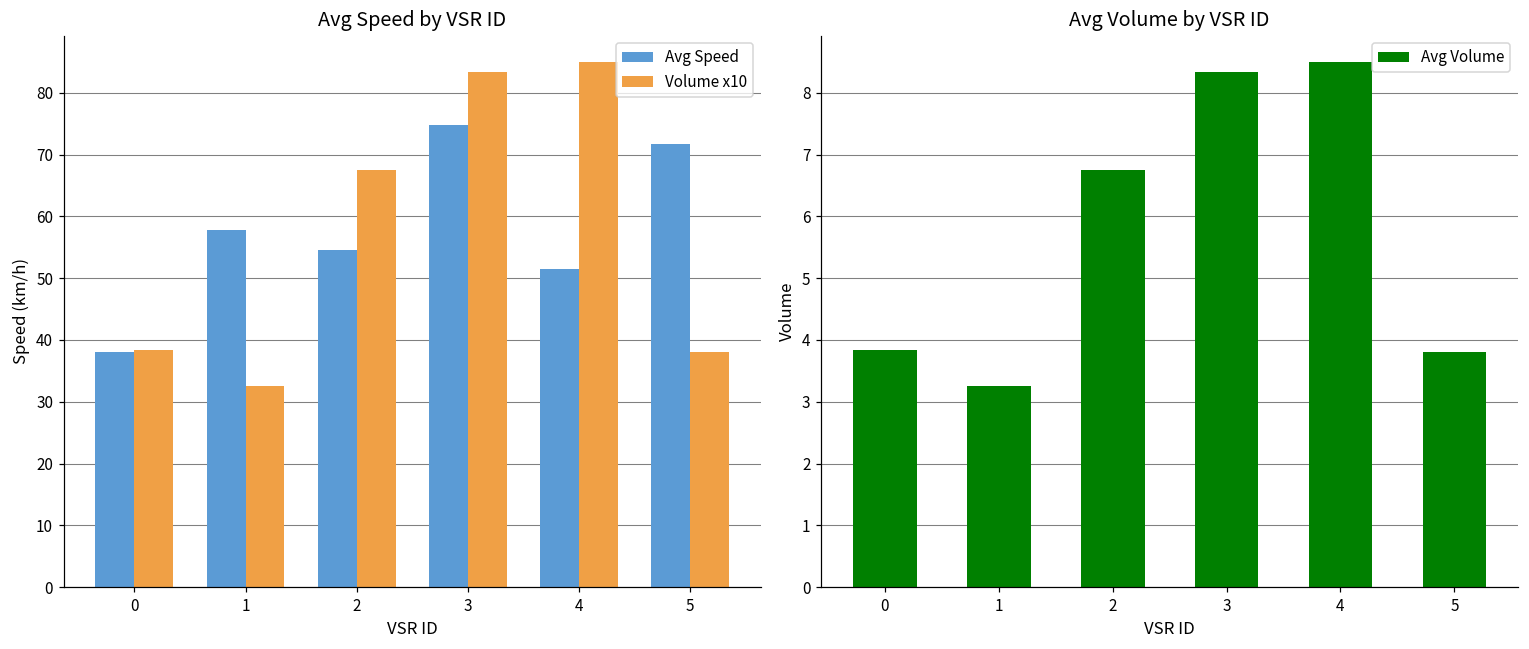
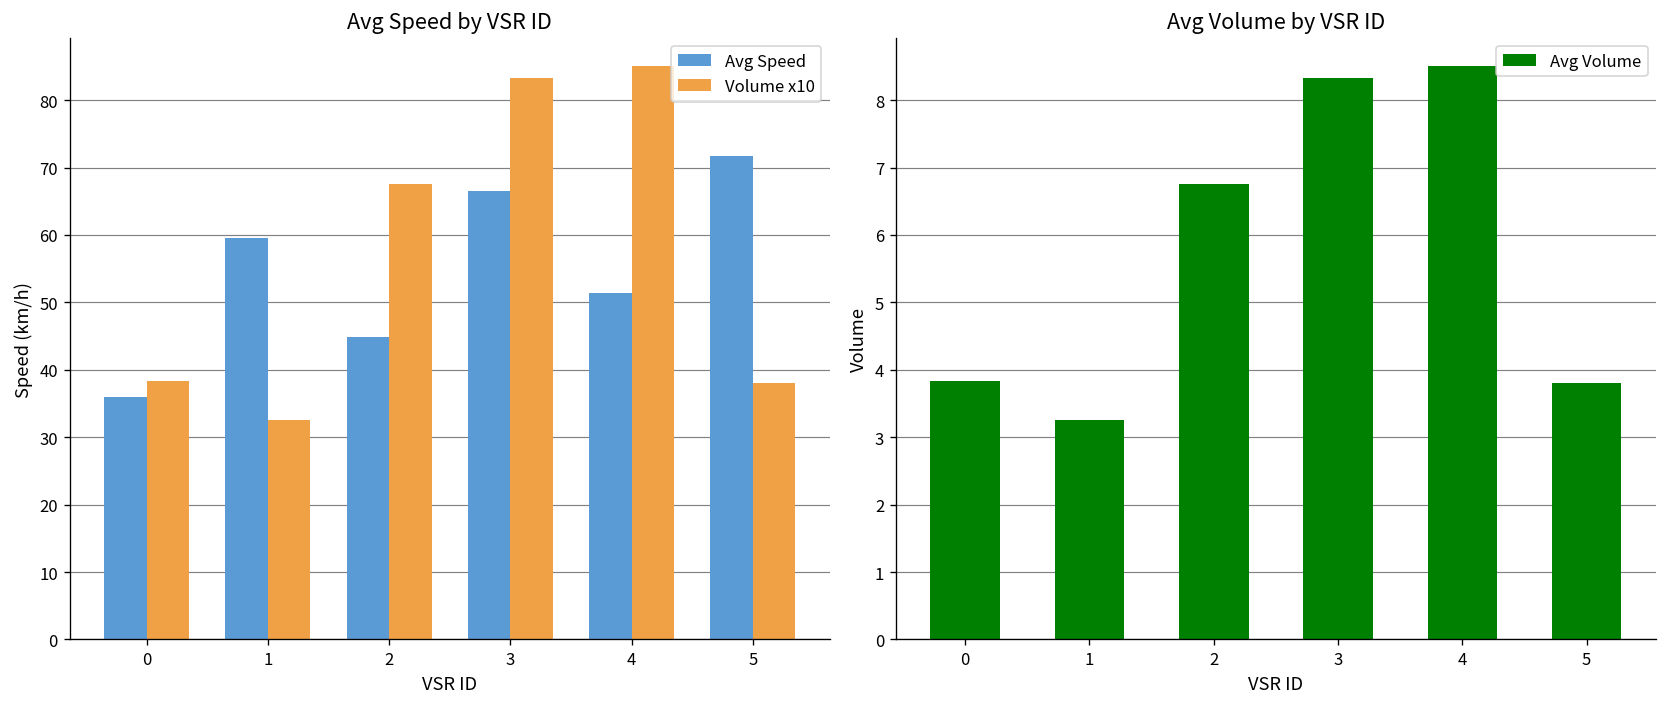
  {
    "Avg Speed by VSR ID": {
      "Avg Speed": {
-       "0": 38,
-       "1": 58,
-       "2": 55,
-       "3": 75,
+       "0": 36,
+       "1": 60,
+       "2": 45,
+       "3": 67,
        "4": 51,
        "5": 72
      },
      "Volume x10": {
        "0": 38,
        "1": 33,
        "2": 68,
        "3": 83,
        "4": 85,
        "5": 38
      }
    },
    "Avg Volume by VSR ID": {
      "0": 3.8,
      "1": 3.3,
      "2": 6.8,
      "3": 8.3,
      "4": 8.5,
      "5": 3.8
    }
  }
